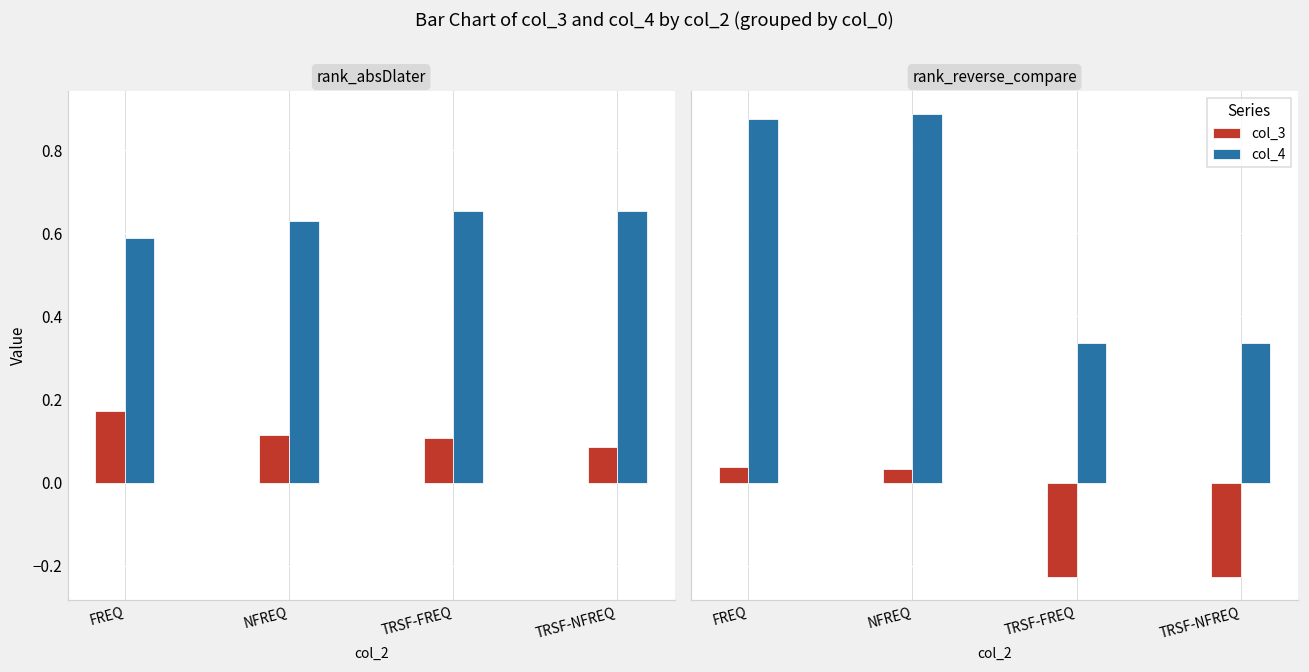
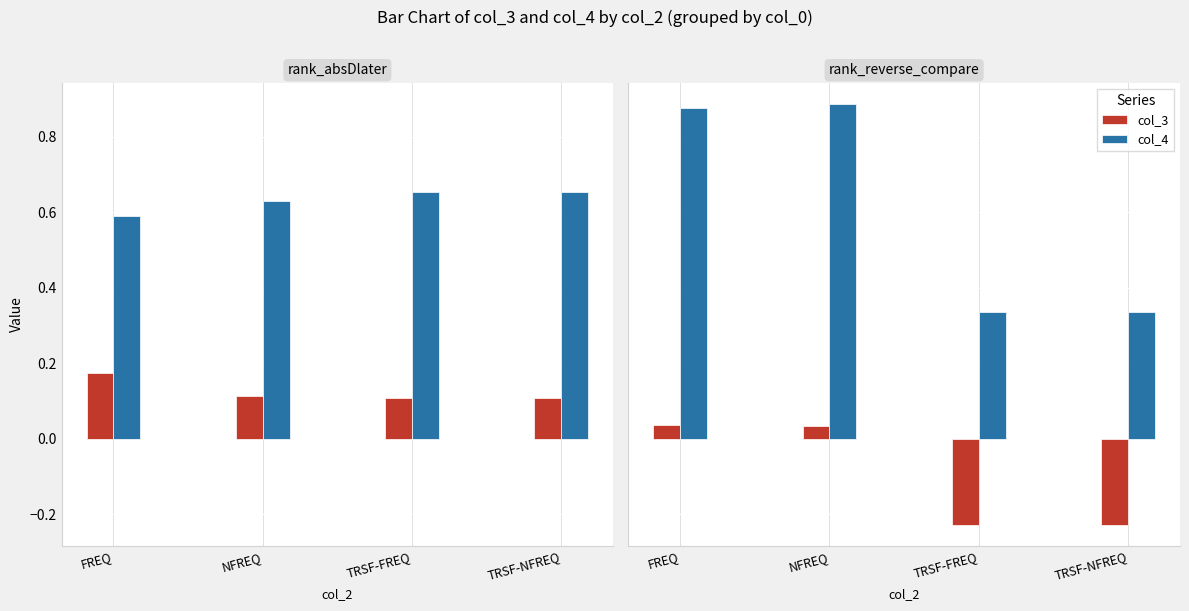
  {
    "rank_absDlater": {
      "col_3": {
        "FREQ": 0.17,
        "NFREQ": 0.11,
        "TRSF-FREQ": 0.11,
-       "TRSF-NFREQ": 0.09
+       "TRSF-NFREQ": 0.11
      },
      "col_4": {
        "FREQ": 0.59,
        "NFREQ": 0.63,
        "TRSF-FREQ": 0.65,
        "TRSF-NFREQ": 0.65
      }
    }
  }
